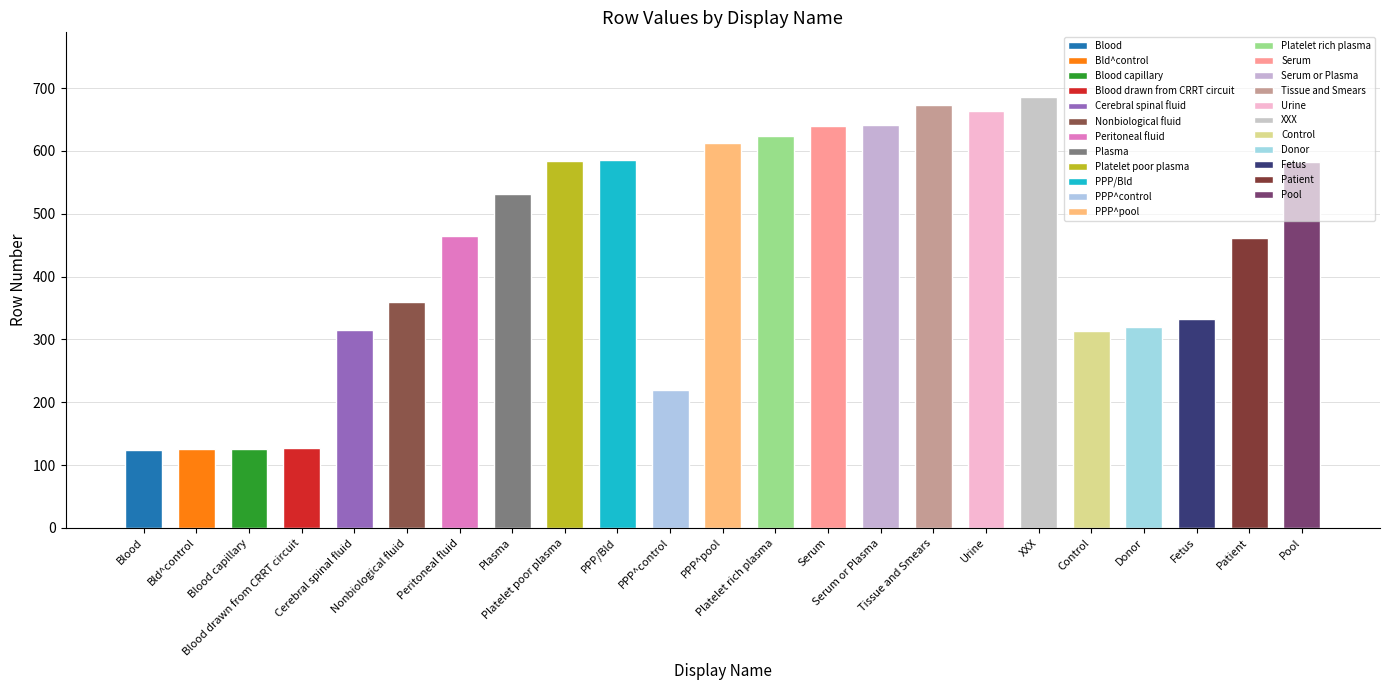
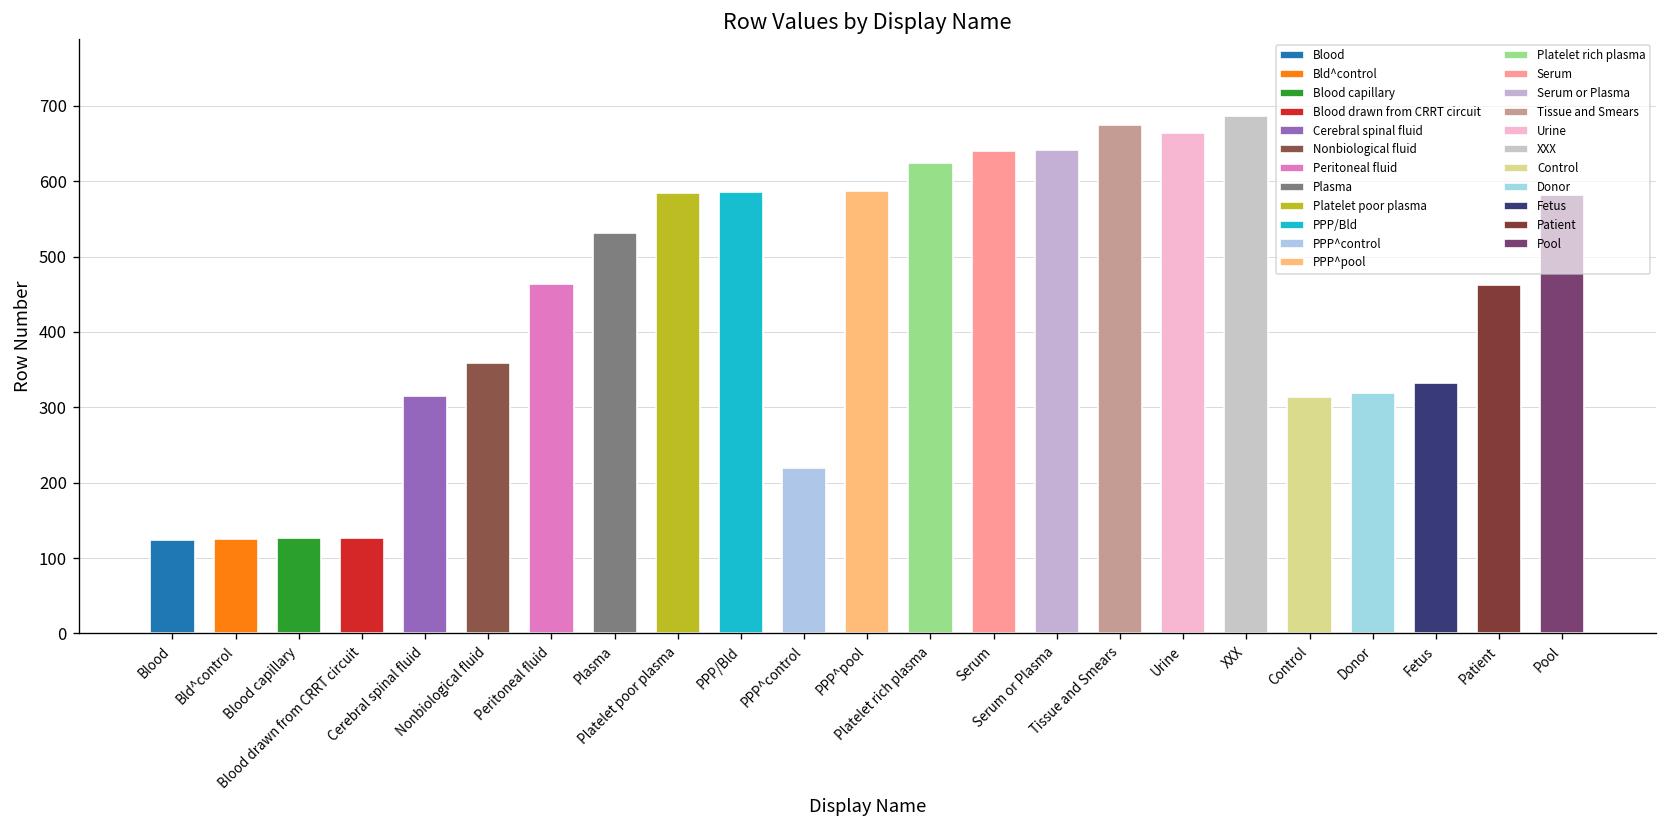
  {
    "Blood": 120,
    "Bld^control": 130,
    "Blood capillary": 130,
    "Blood drawn from CRRT circuit": 130,
    "Cerebral spinal fluid": 320,
    "Nonbiological fluid": 360,
    "Peritoneal fluid": 460,
    "Plasma": 530,
    "Platelet poor plasma": 580,
    "PPP/Bld": 590,
    "PPP^control": 220,
-   "PPP^pool": 610,
+   "PPP^pool": 590,
    "Platelet rich plasma": 620,
    "Serum": 640,
    "Serum or Plasma": 640,
    "Tissue and Smears": 670,
    "Urine": 660,
    "XXX": 690,
    "Control": 310,
    "Donor": 320,
    "Fetus": 330,
    "Patient": 460
  }
